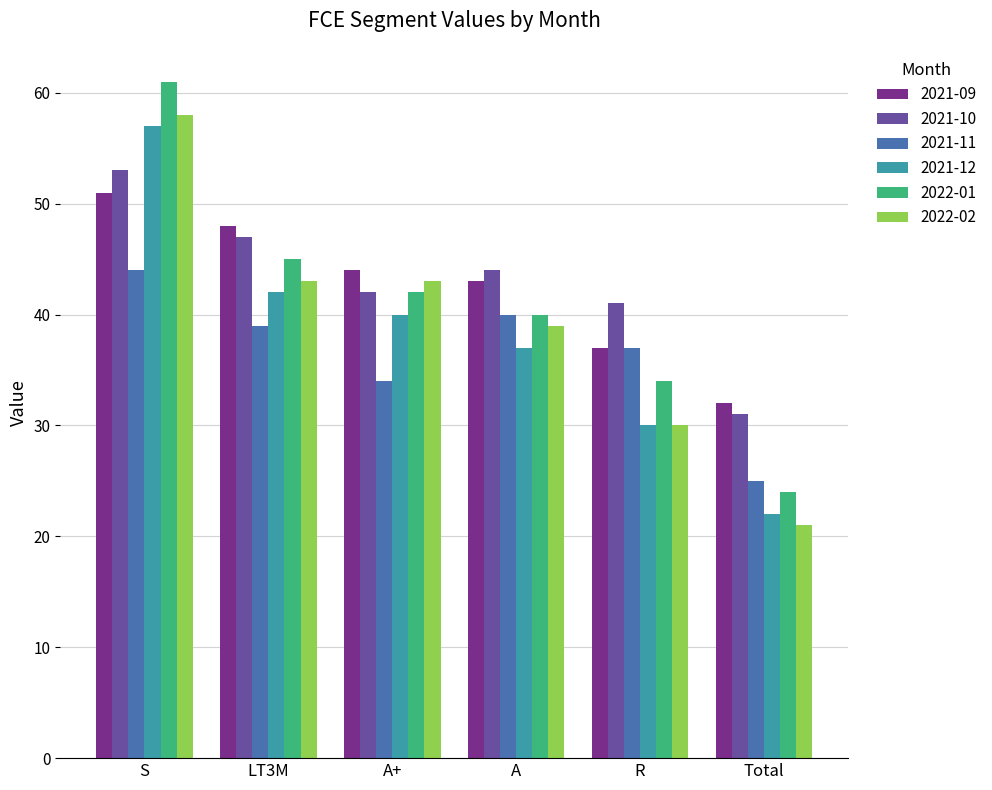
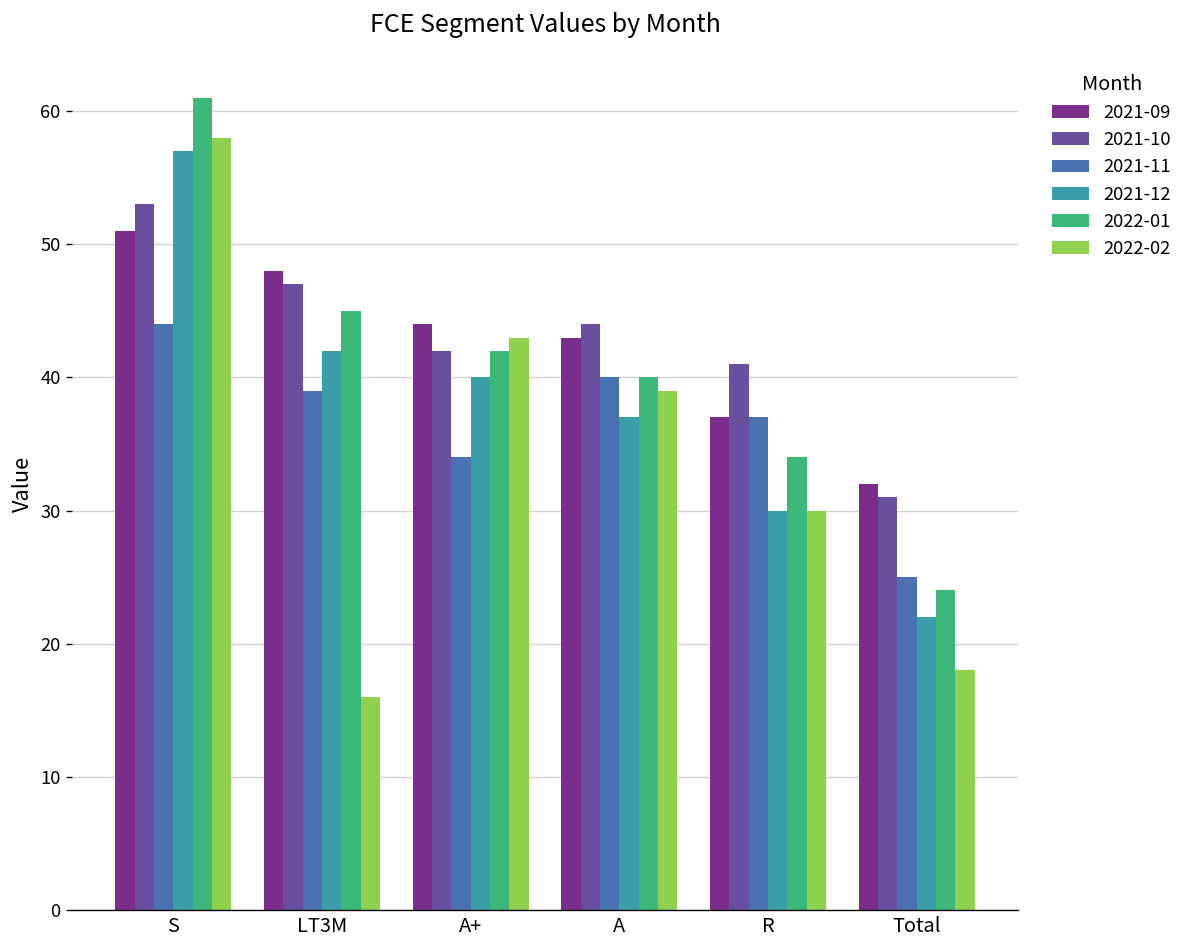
  {
    "2022-02": {
      "S": 58,
-     "LT3M": 43,
+     "LT3M": 16,
      "A+": 43,
      "A": 39,
      "R": 30,
-     "Total": 21
+     "Total": 18
    }
  }
